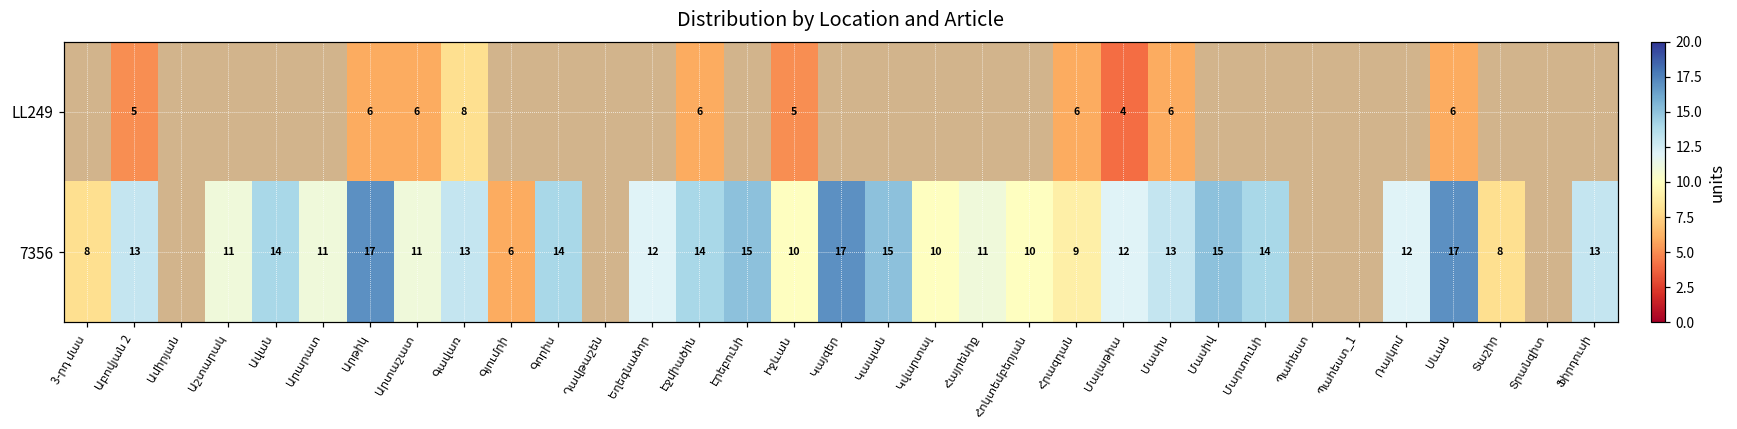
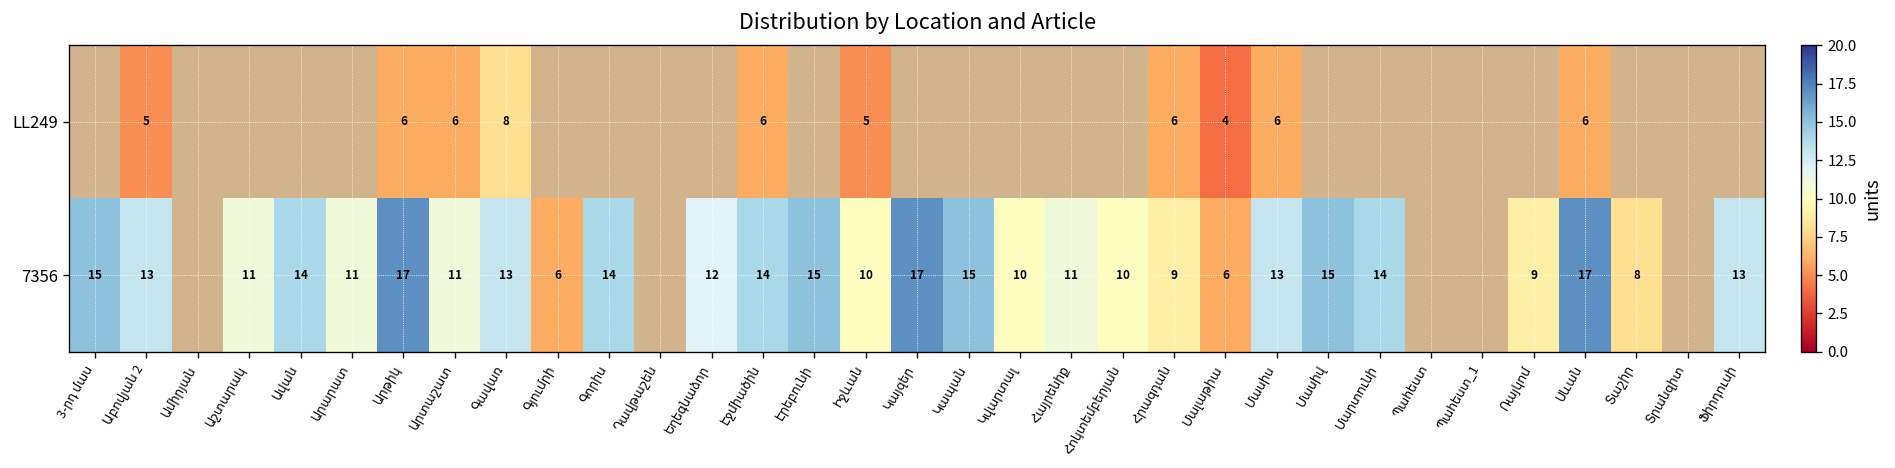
  {
    "LL249": {
      "Աբովյան 2": 5,
      "Արթիկ": 6,
      "Արտաշատ": 6,
      "Գավառ": 8,
      "Էջմիածին": 6,
      "Իջևան": 5,
      "Հրազդան": 6,
      "Մալաթիա": 4,
      "Մասիս": 6,
      "Սևան": 6
    },
    "7356": {
-     "3-րդ մաս": 8,
+     "3-րդ մաս": 15,
      "Աբովյան 2": 13,
      "Աշտարակ": 11,
      "Ավան": 14,
      "Արարատ": 11,
      "Արթիկ": 17,
      "Արտաշատ": 11,
      "Գավառ": 13,
      "Գյումրի": 6,
      "Գորիս": 14,
      "Եղեգնաձոր": 12,
      "Էջմիածին": 14,
      "Էրեբունի": 15,
      "Իջևան": 10,
      "Կայզեր": 17,
      "Կապան": 15,
      "Կվարտալ": 10,
      "Հայրենիք": 11,
      "Հոկտեմբերյան": 10,
      "Հրազդան": 9,
-     "Մալաթիա": 12,
+     "Մալաթիա": 6,
      "Մասիս": 13,
      "Մասիվ": 15,
      "Մարտունի": 14,
-     "Ռայկոմ": 12,
+     "Ռայկոմ": 9,
      "Սևան": 17,
      "Տաշիր": 8,
      "Ֆիրդուսի": 13
    }
  }
